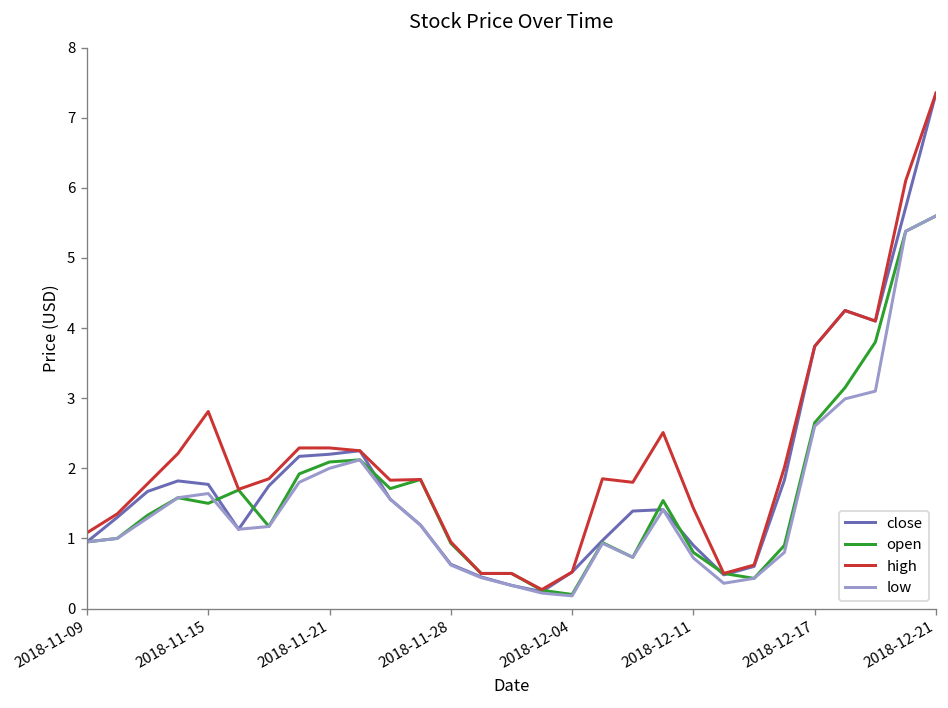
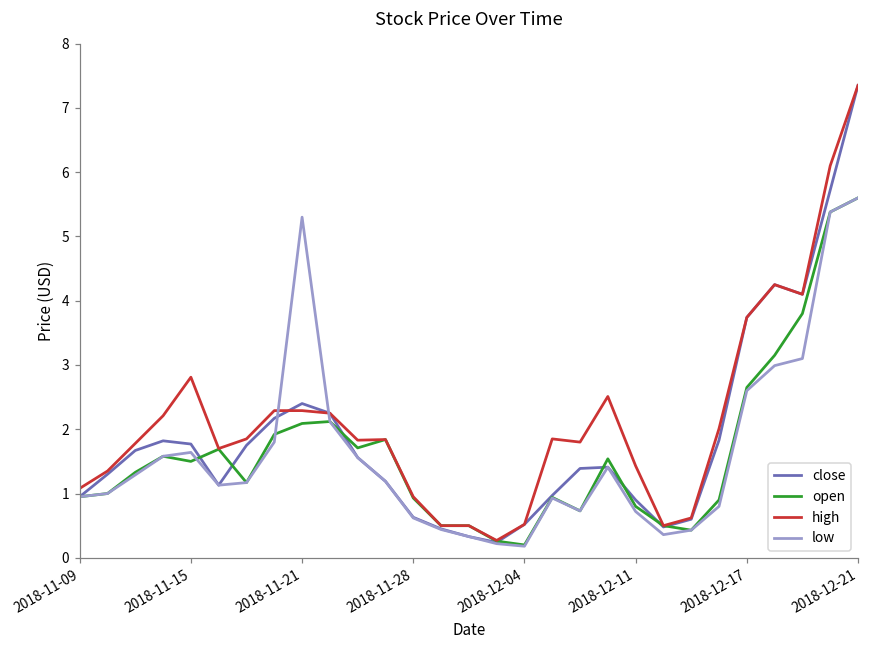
  {
    "close": {
      "2018-11-15": 1.8,
-     "2018-11-21": 2.2,
+     "2018-11-21": 2.4,
      "2018-12-11": 0.9
    },
    "open": {
      "2018-11-15": 1.5,
      "2018-11-21": 2.1,
      "2018-12-11": 0.8,
      "2018-12-17": 2.7
    },
    "high": {
      "2018-11-09": 1.1,
      "2018-11-15": 2.8,
      "2018-11-21": 2.3,
      "2018-12-11": 1.4
    },
    "low": {
      "2018-11-15": 1.6,
-     "2018-11-21": 2.0,
+     "2018-11-21": 5.3,
      "2018-12-11": 0.7,
      "2018-12-17": 2.6
    }
  }
